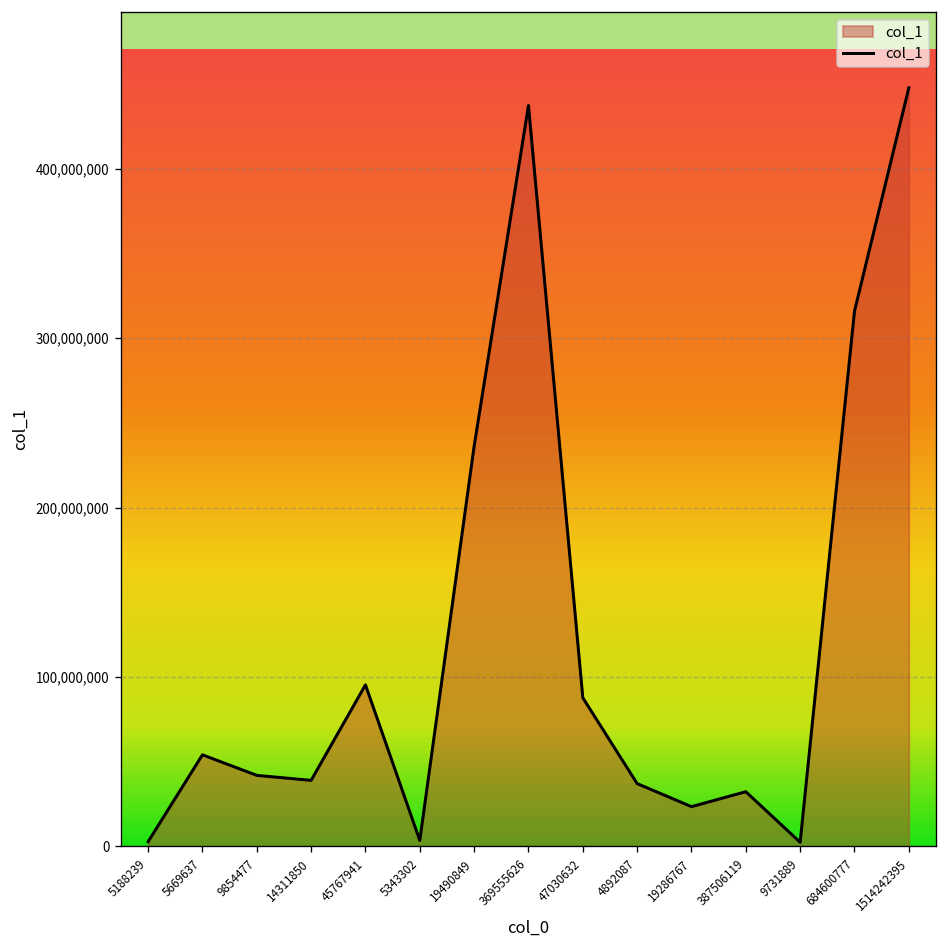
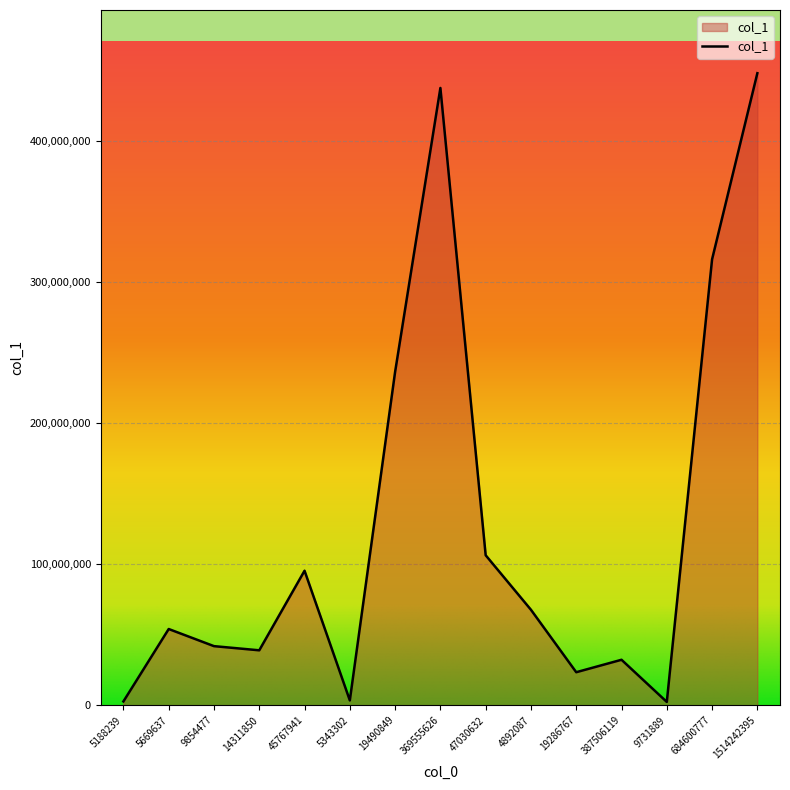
  {
    "5188239": "3,000,000",
    "5669637": "54,000,000",
    "9854477": "42,000,000",
    "14311850": "39,000,000",
    "45767941": "95,000,000",
    "5343302": "3,000,000",
    "19490849": "236,000,000",
    "369555626": "437,000,000",
-   "47030632": "88,000,000",
-   "4892087": "37,000,000",
+   "47030632": "106,000,000",
+   "4892087": "68,000,000",
    "19286767": "23,000,000",
    "387506119": "32,000,000",
    "9731889": "2,000,000",
    "684600777": "316,000,000",
    "1514242395": "448,000,000"
  }
